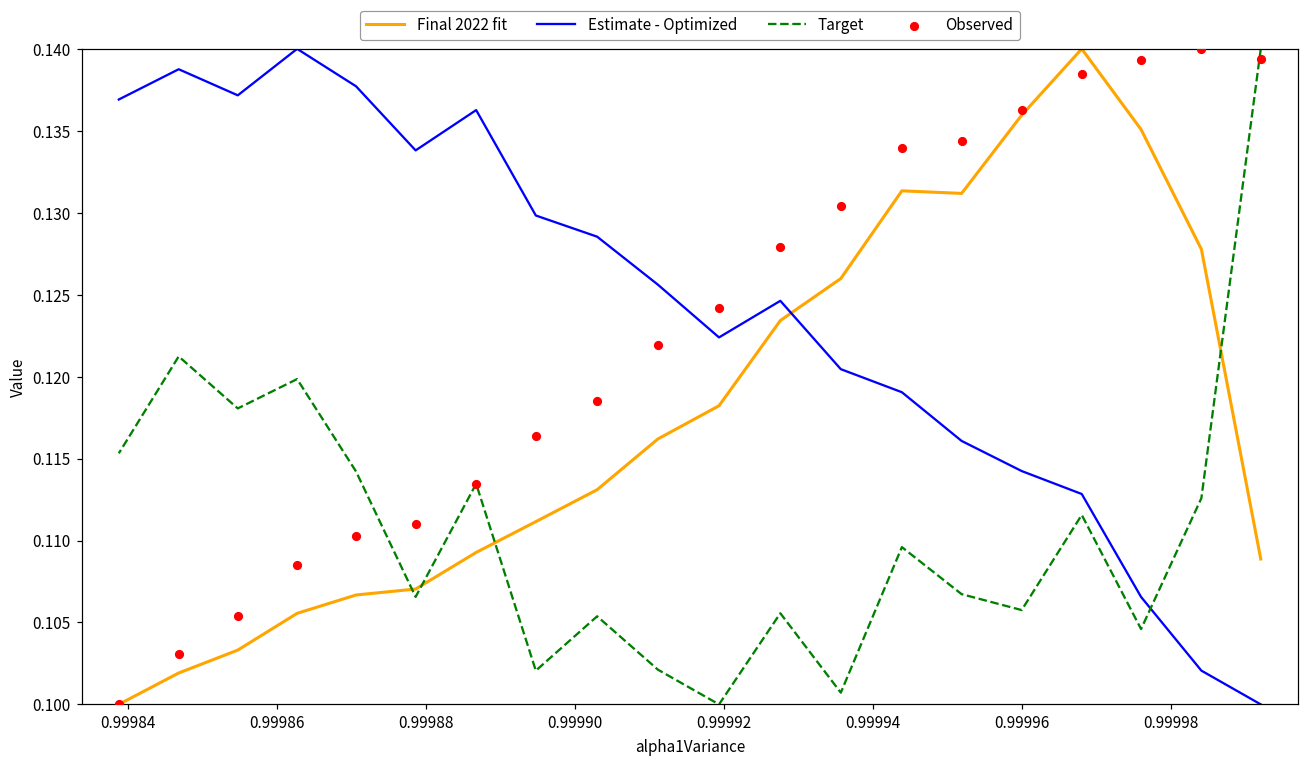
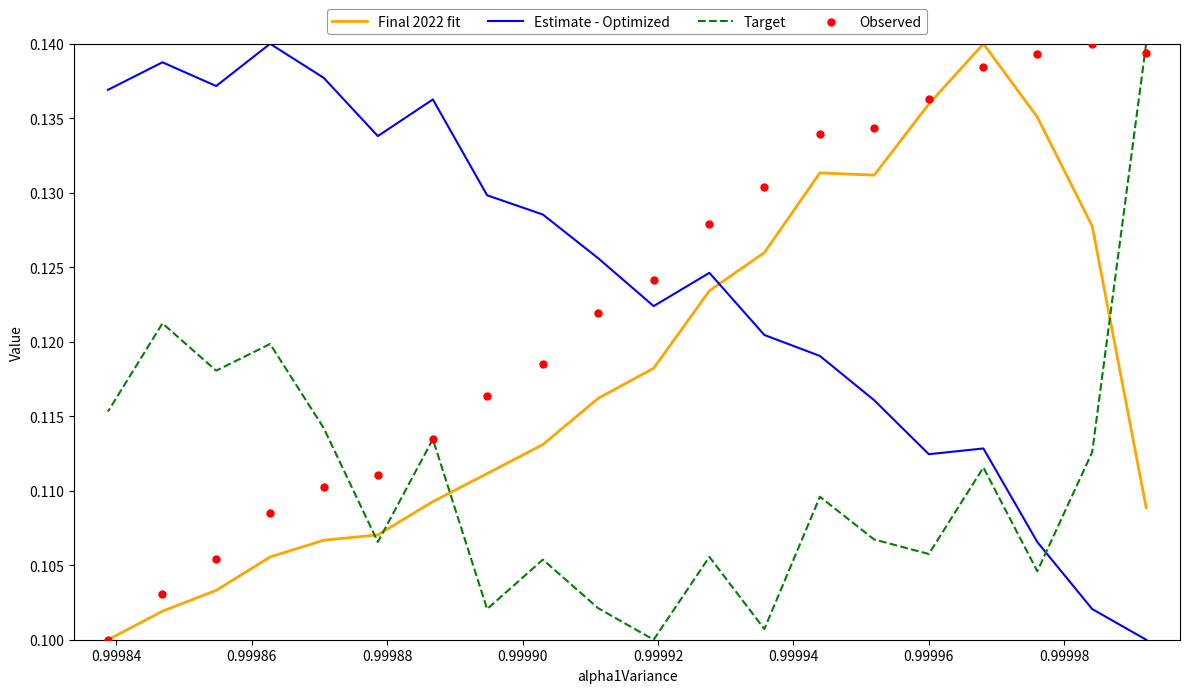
  {
    "Final 2022 fit": {
      "0.99996": 0.1360
    },
    "Estimate - Optimized": {
-     "0.99996": 0.1142
+     "0.99996": 0.1125
    },
    "Target": {
      "0.99996": 0.1058
    }
  }
